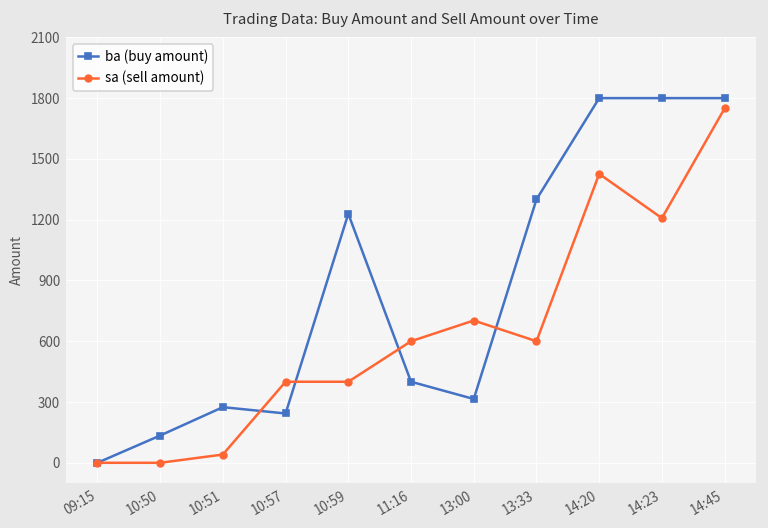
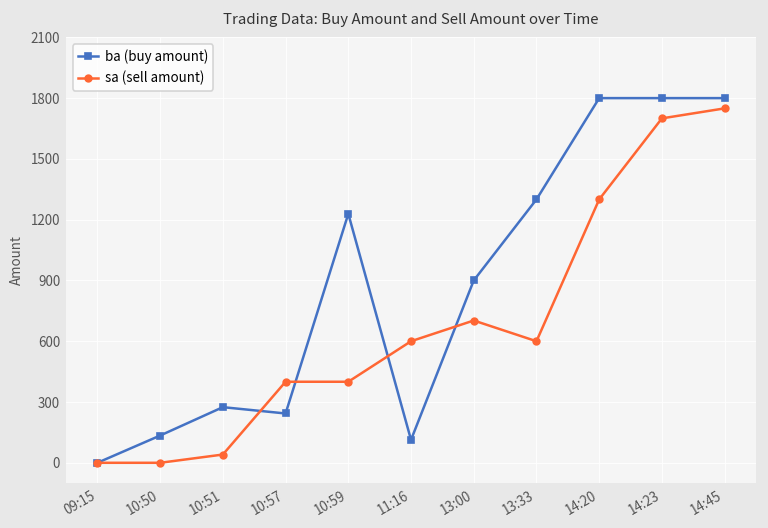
  {
    "ba (buy amount)": {
      "10:50": 130,
      "10:51": 270,
      "10:57": 240,
      "10:59": 1230,
-     "11:16": 400,
-     "13:00": 320,
+     "11:16": 110,
+     "13:00": 900,
      "13:33": 1300,
      "14:20": 1800,
      "14:23": 1800,
      "14:45": 1800
    },
    "sa (sell amount)": {
      "10:50": 0,
      "10:51": 40,
      "10:57": 400,
      "10:59": 400,
      "11:16": 600,
      "13:00": 700,
      "13:33": 600,
-     "14:20": 1430,
-     "14:23": 1210,
+     "14:20": 1300,
+     "14:23": 1700,
      "14:45": 1750
    }
  }
